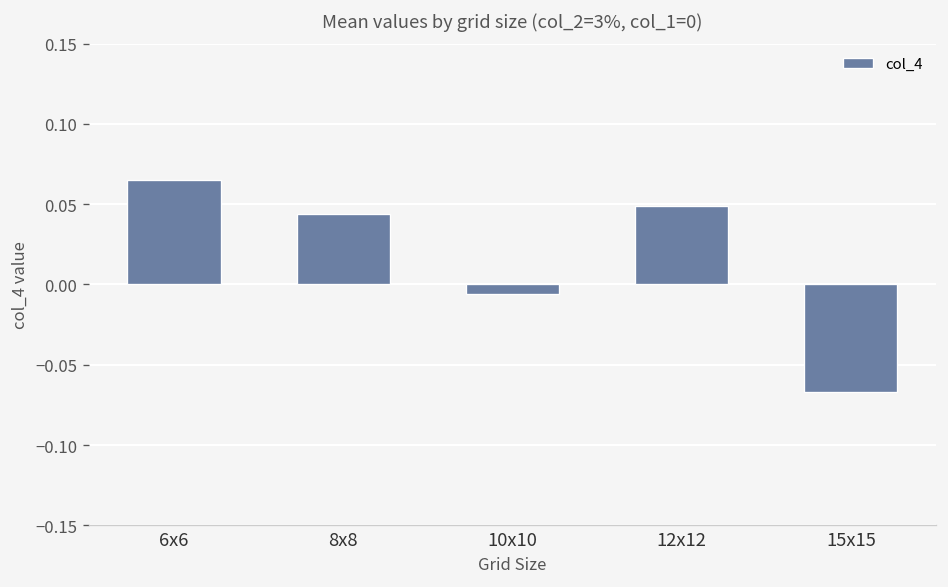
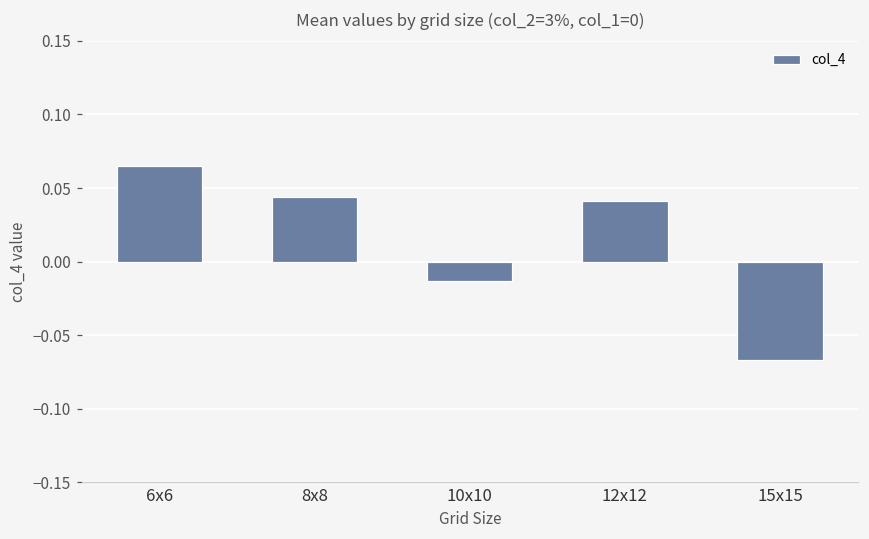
  {
    "6x6": 0.065,
    "8x8": 0.044,
-   "10x10": -0.006,
-   "12x12": 0.049,
+   "10x10": -0.013,
+   "12x12": 0.041,
    "15x15": -0.067
  }
